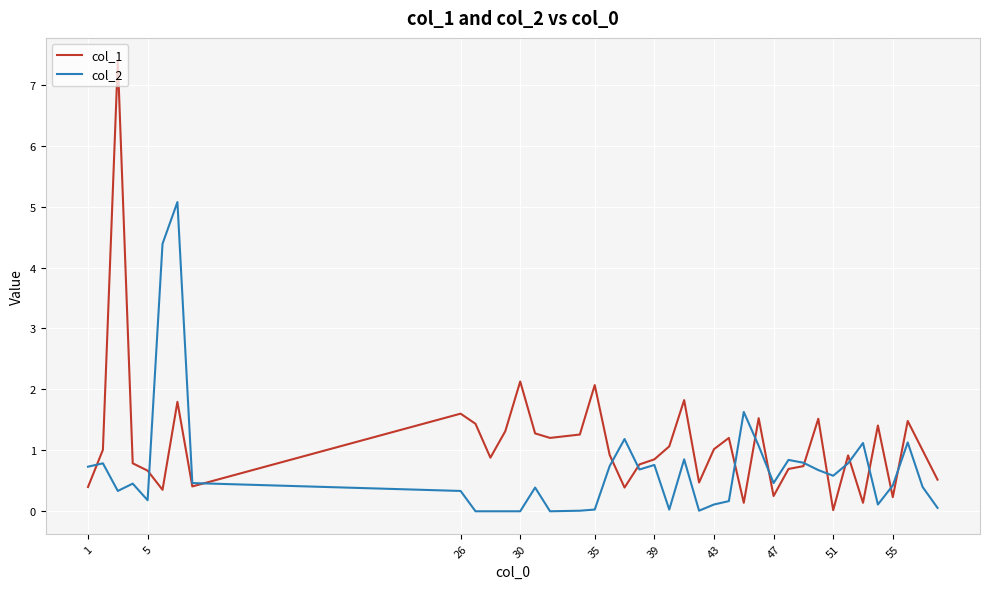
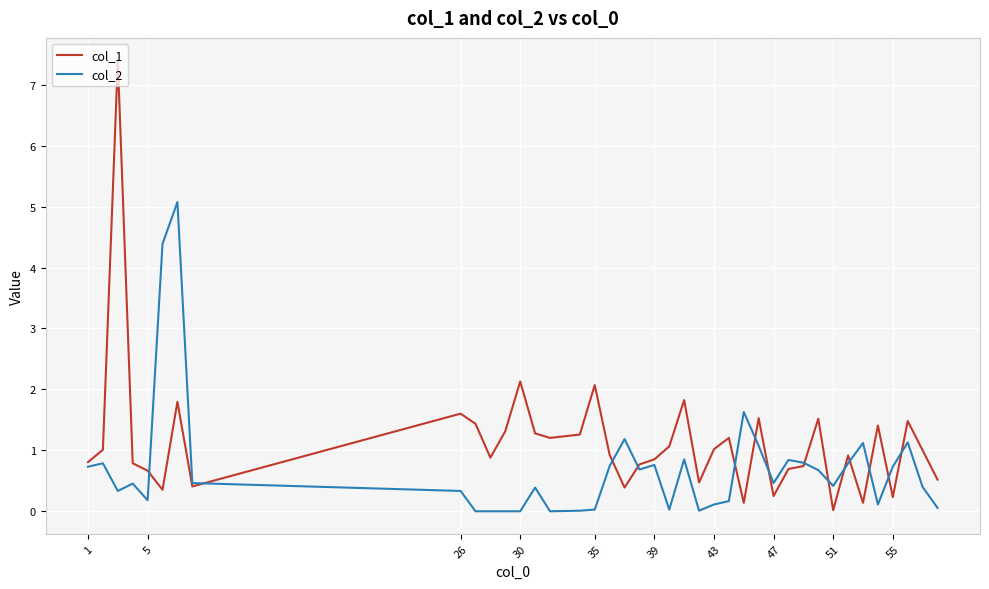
  {
    "col_1": {
-     "1": 0.4,
+     "1": 0.8,
      "5": 0.7,
      "26": 1.6,
      "30": 2.1,
      "35": 2.1,
      "39": 0.9,
      "43": 1.0,
      "47": 0.3,
      "51": 0.0,
      "55": 0.2
    },
    "col_2": {
      "1": 0.7,
      "5": 0.2,
      "26": 0.3,
      "30": 0.0,
      "35": 0.0,
      "39": 0.8,
      "43": 0.1,
      "47": 0.5,
-     "51": 0.6,
-     "55": 0.4
+     "51": 0.4,
+     "55": 0.7
    }
  }
